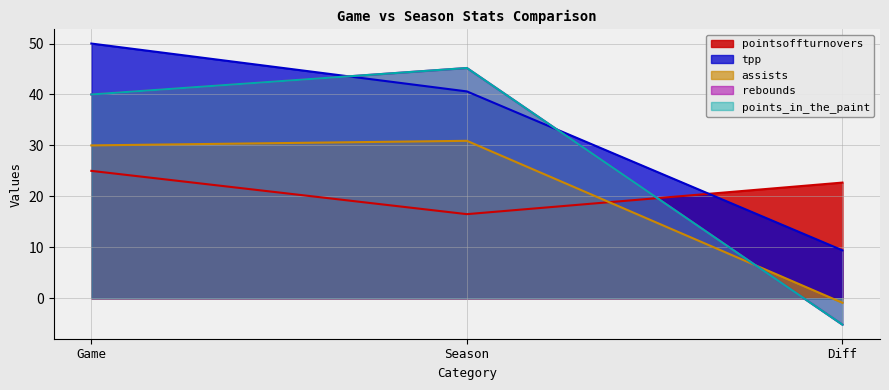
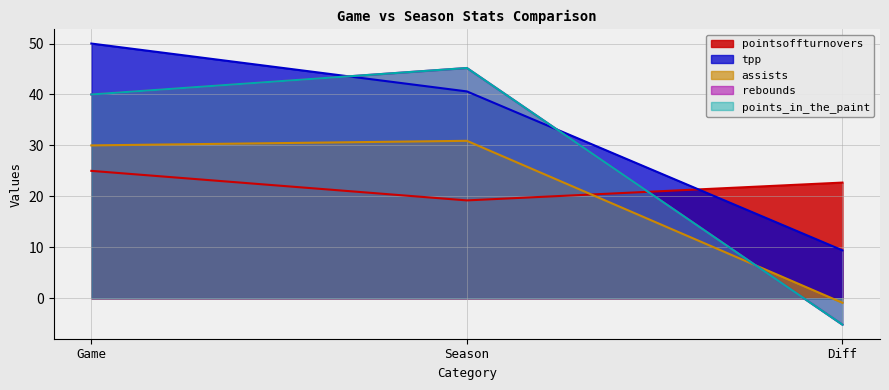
  {
    "pointsoffturnovers": {
      "Game": 25,
-     "Season": 17,
+     "Season": 19,
      "Diff": 23
    },
    "tpp": {
      "Game": 50,
      "Season": 41,
      "Diff": 9
    }
  }
